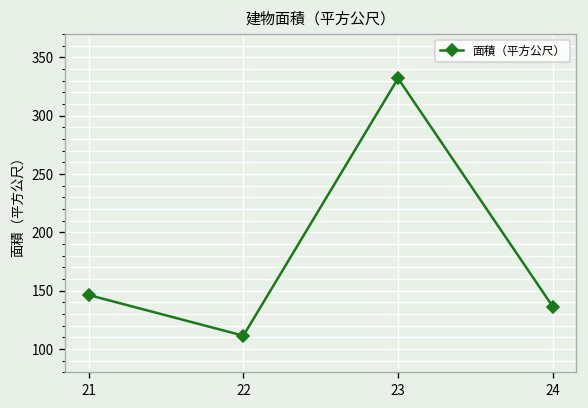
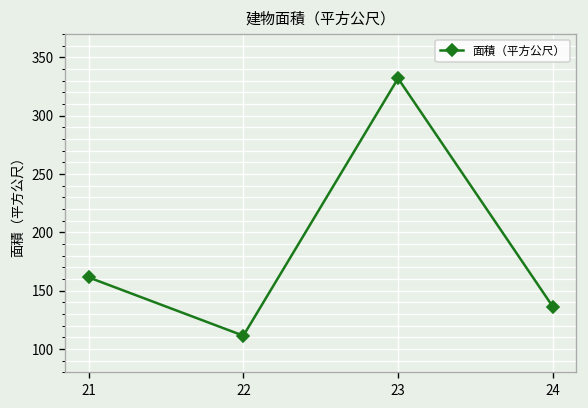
  {
-   "21": 150,
+   "21": 160,
    "22": 110,
    "23": 330,
    "24": 140
  }
